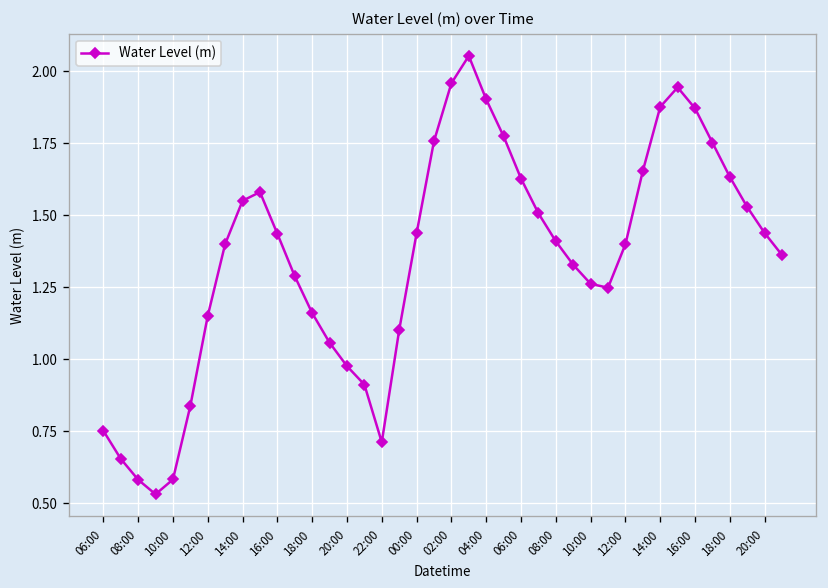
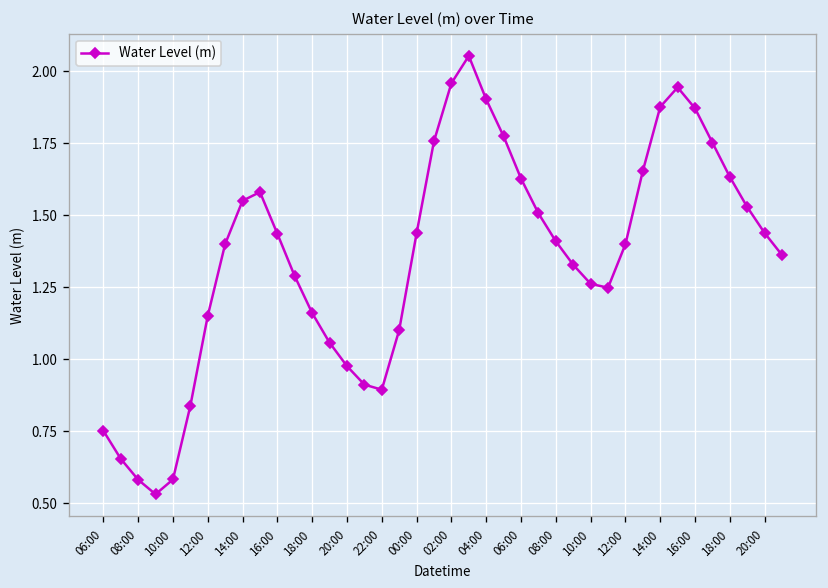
  {
-   "22:00": 0.71,
+   "22:00": 0.90,
    "00:00": 1.44,
    "02:00": 1.96,
    "04:00": 1.90
  }
